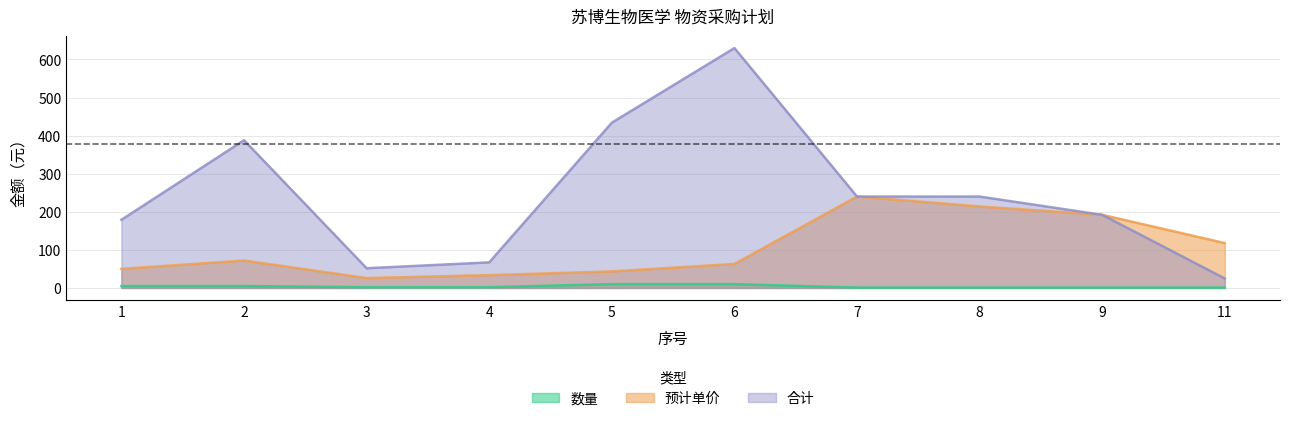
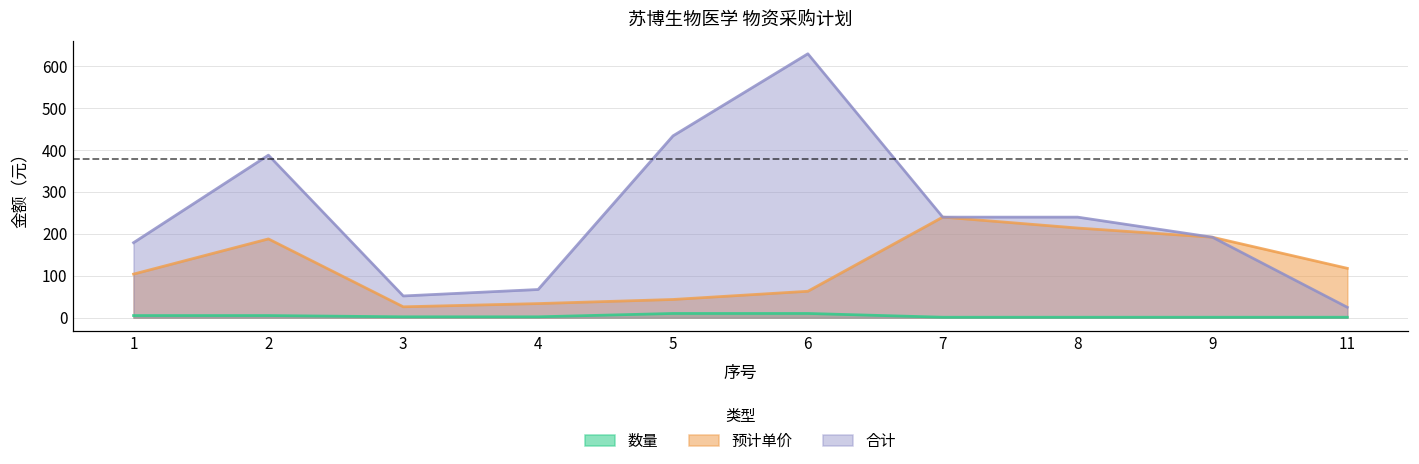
  {
    "数量": {
      "1": 10,
      "2": 10,
      "3": 0,
      "4": 0,
      "5": 10,
      "6": 10,
      "7": 0,
      "8": 0,
      "9": 0,
      "11": 0
    },
    "预计单价": {
-     "1": 50,
-     "2": 70,
+     "1": 100,
+     "2": 190,
      "3": 30,
      "4": 30,
      "5": 40,
      "6": 60,
      "8": 210,
      "11": 120
    },
    "合计": {
      "1": 180,
      "2": 390,
      "3": 50,
      "4": 70,
      "5": 430,
      "6": 630,
      "8": 240,
      "11": 20
    }
  }
